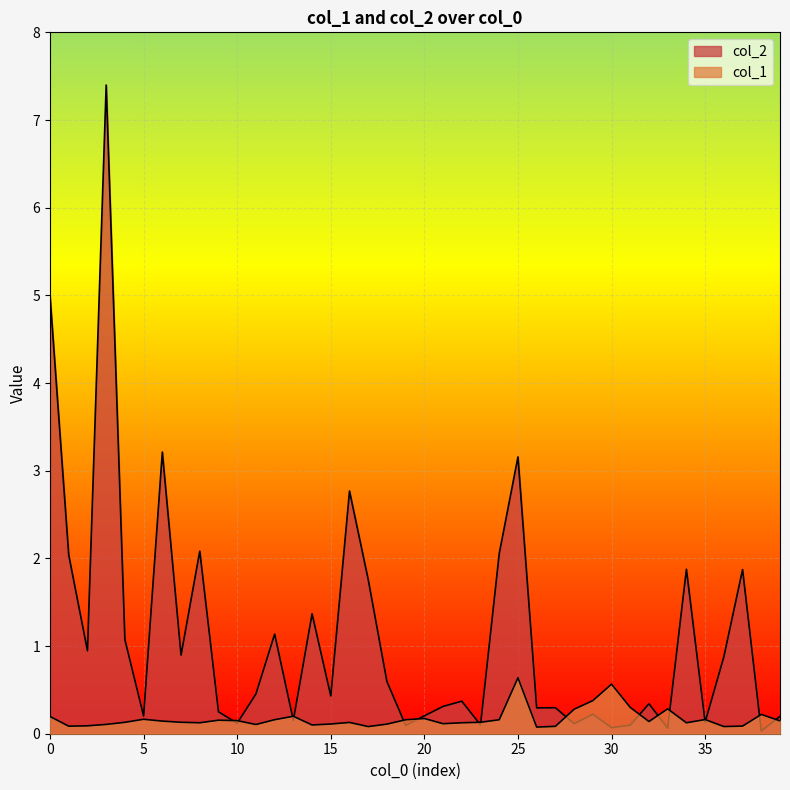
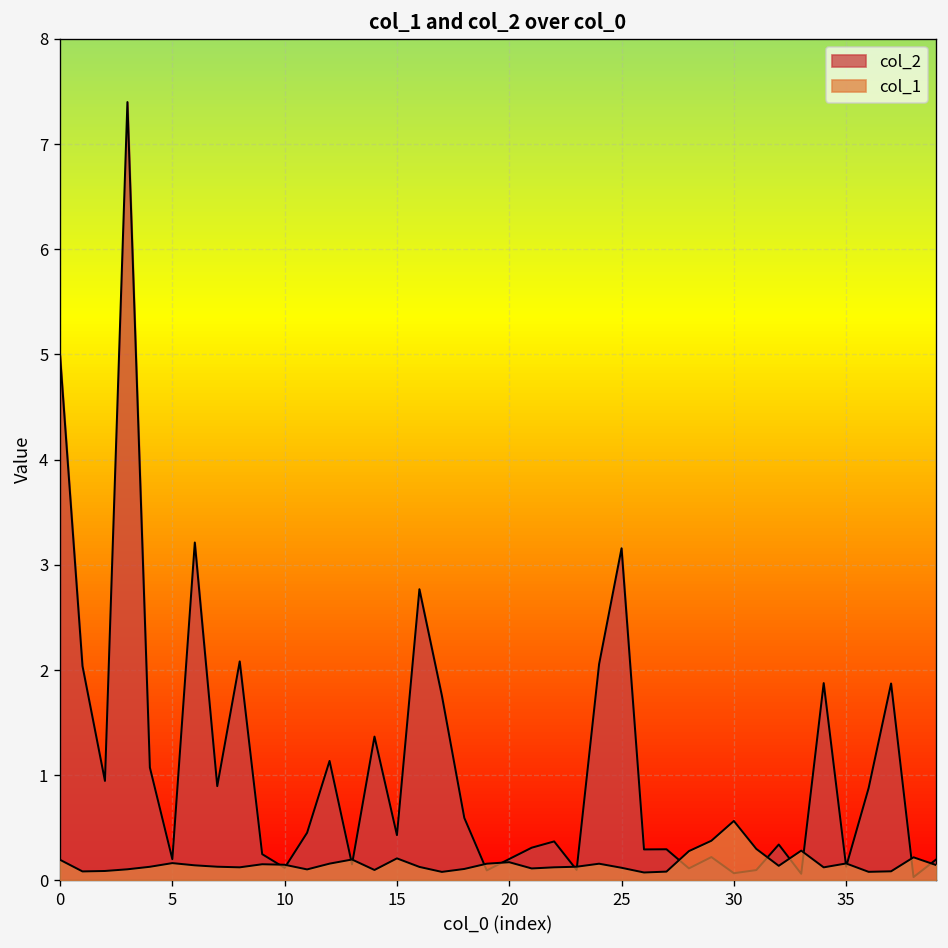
  {
    "col_2": {
      "0": 5.0,
      "5": 0.2,
      "10": 0.1,
      "15": 0.4,
      "20": 0.2,
      "25": 3.2,
      "30": 0.1,
      "35": 0.1
    },
    "col_1": {
      "0": 0.2,
      "5": 0.2,
      "10": 0.1,
-     "15": 0.1,
+     "15": 0.2,
      "20": 0.2,
-     "25": 0.6,
+     "25": 0.1,
      "30": 0.6,
      "35": 0.2
    }
  }
